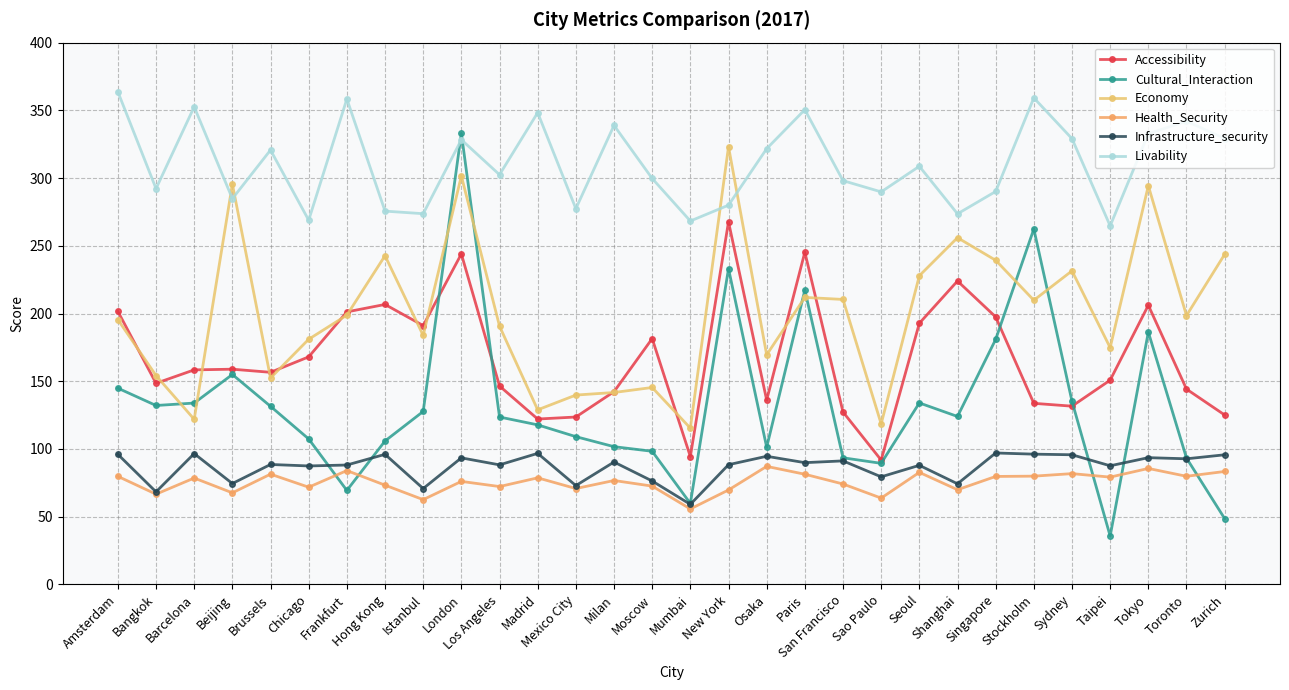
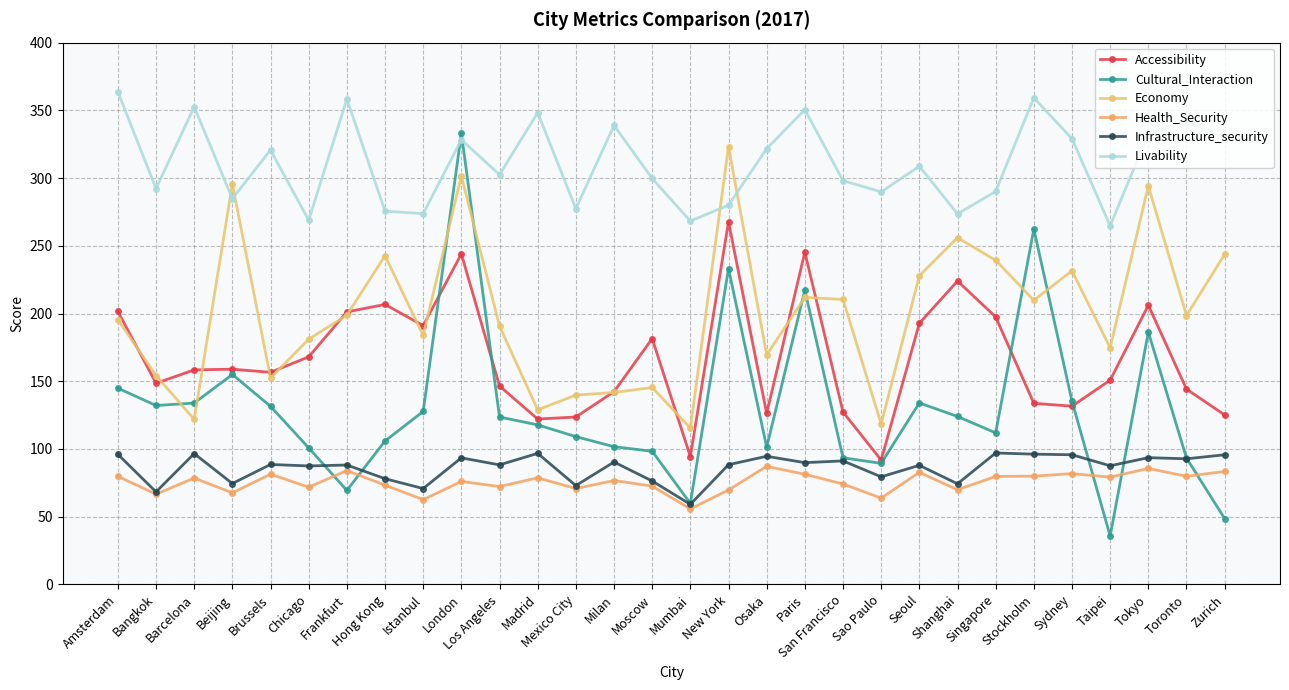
  {
    "Accessibility": {
      "Amsterdam": 202,
      "Bangkok": 149,
      "Barcelona": 158,
      "Beijing": 159,
      "Brussels": 157,
      "Chicago": 168,
      "Frankfurt": 201,
      "Hong Kong": 207,
      "Istanbul": 191,
      "London": 244,
      "Los Angeles": 147,
      "Madrid": 122,
      "Mexico City": 124,
      "Moscow": 182,
      "Mumbai": 94,
      "New York": 268,
-     "Osaka": 136,
+     "Osaka": 126,
      "Paris": 245,
      "San Francisco": 127,
      "Sao Paulo": 92,
      "Seoul": 193,
      "Shanghai": 224,
      "Singapore": 198,
      "Stockholm": 134,
      "Sydney": 132,
      "Taipei": 151,
      "Tokyo": 206,
      "Toronto": 144,
      "Zurich": 125
    },
    "Cultural_Interaction": {
      "Amsterdam": 145,
      "Bangkok": 132,
      "Barcelona": 134,
      "Beijing": 155,
      "Brussels": 132,
-     "Chicago": 107,
+     "Chicago": 101,
      "Frankfurt": 69,
      "Hong Kong": 106,
      "Istanbul": 128,
      "London": 333,
      "Los Angeles": 124,
      "Madrid": 118,
      "Mexico City": 109,
      "Milan": 102,
      "Moscow": 98,
      "New York": 233,
      "Osaka": 101,
      "Paris": 217,
      "San Francisco": 94,
      "Sao Paulo": 89,
      "Seoul": 134,
      "Shanghai": 124,
-     "Singapore": 181,
+     "Singapore": 112,
      "Stockholm": 262,
      "Sydney": 135,
      "Taipei": 36,
      "Tokyo": 186,
      "Zurich": 49
    },
    "Infrastructure_security": {
      "Amsterdam": 96,
      "Barcelona": 97,
      "Beijing": 74,
      "Brussels": 89,
      "Chicago": 87,
      "Frankfurt": 88,
-     "Hong Kong": 96,
+     "Hong Kong": 78,
      "Istanbul": 71,
      "London": 93,
      "Los Angeles": 88,
      "Madrid": 97,
      "Mexico City": 73,
      "Milan": 90,
      "Moscow": 76,
      "New York": 88,
      "Osaka": 95,
      "Paris": 90,
      "San Francisco": 91,
      "Sao Paulo": 79,
      "Seoul": 88,
      "Shanghai": 74,
      "Singapore": 97,
      "Stockholm": 96,
      "Sydney": 96,
      "Taipei": 88,
      "Tokyo": 94,
      "Zurich": 96
    },
    "Livability": {
      "Amsterdam": 364,
      "Bangkok": 292,
      "Barcelona": 353,
      "Beijing": 285,
      "Brussels": 321,
      "Chicago": 269,
      "Frankfurt": 358,
      "Hong Kong": 276,
      "Istanbul": 274,
      "London": 328,
      "Los Angeles": 303,
      "Madrid": 348,
      "Mexico City": 277,
      "Milan": 339,
      "Moscow": 300,
      "Mumbai": 268,
      "New York": 280,
      "Osaka": 322,
      "Paris": 351,
      "San Francisco": 298,
      "Sao Paulo": 290,
      "Seoul": 309,
      "Shanghai": 274,
      "Singapore": 290,
      "Stockholm": 359,
      "Sydney": 329,
      "Taipei": 265
    }
  }
